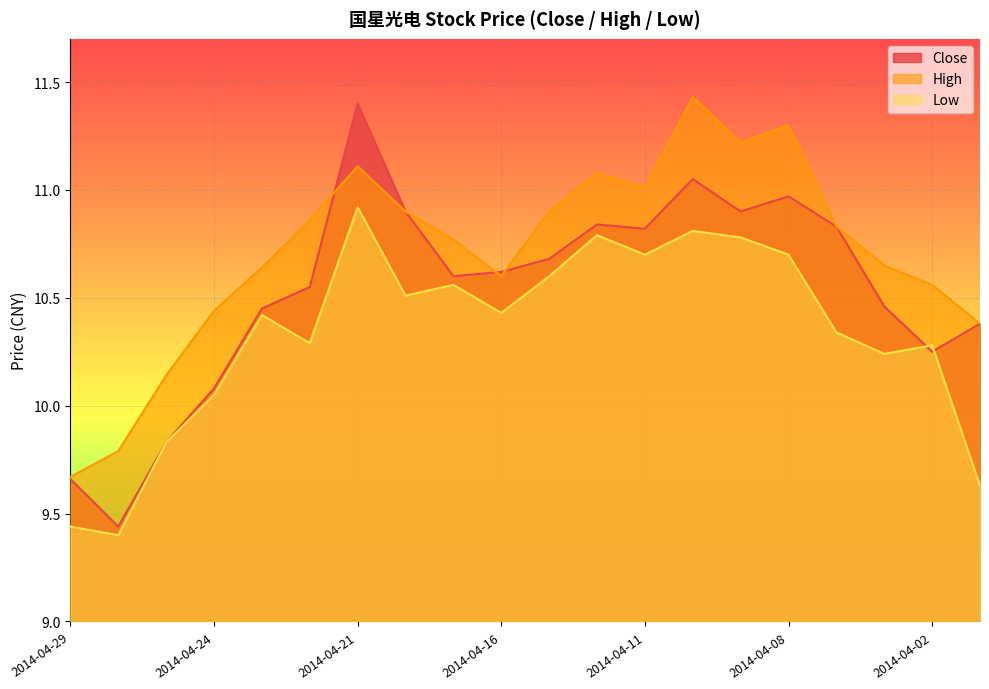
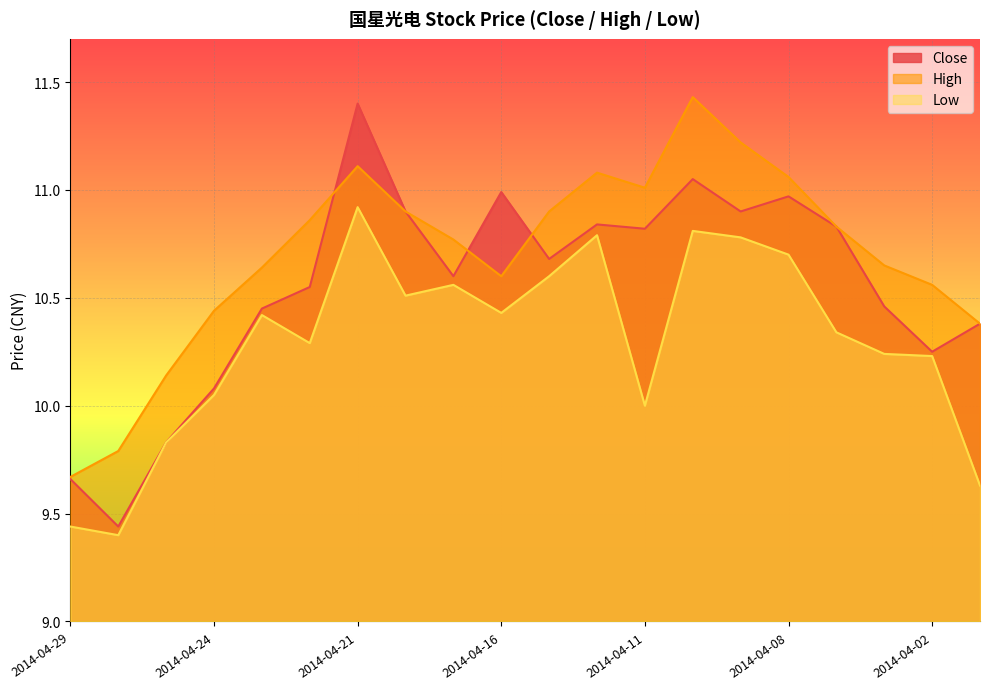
  {
    "Close": {
      "2014-04-24": 10.08,
      "2014-04-21": 11.40,
-     "2014-04-16": 10.62,
+     "2014-04-16": 10.99,
      "2014-04-11": 10.82,
      "2014-04-08": 10.97,
      "2014-04-02": 10.25
    },
    "High": {
      "2014-04-24": 10.44,
      "2014-04-21": 11.11,
      "2014-04-16": 10.60,
      "2014-04-11": 11.01,
-     "2014-04-08": 11.30,
+     "2014-04-08": 11.06,
      "2014-04-02": 10.56
    },
    "Low": {
      "2014-04-29": 9.44,
      "2014-04-24": 10.05,
      "2014-04-21": 10.92,
      "2014-04-16": 10.43,
-     "2014-04-11": 10.7,
+     "2014-04-11": 10.0,
      "2014-04-08": 10.70,
-     "2014-04-02": 10.28
+     "2014-04-02": 10.23
    }
  }
